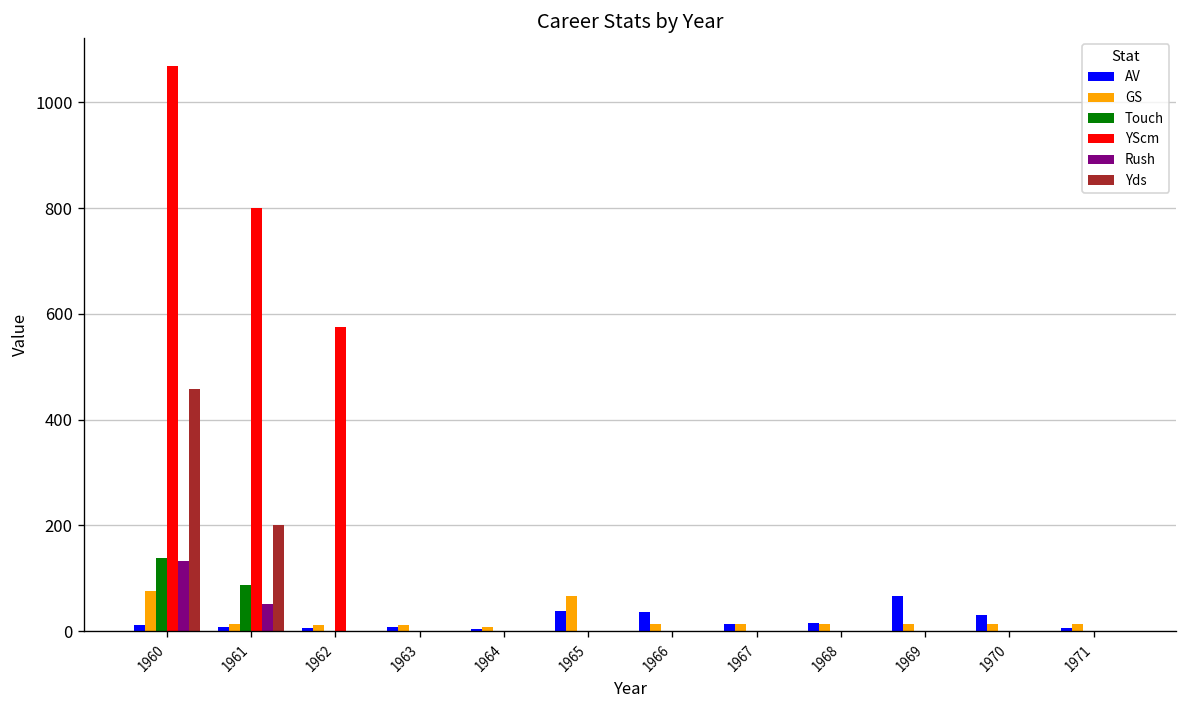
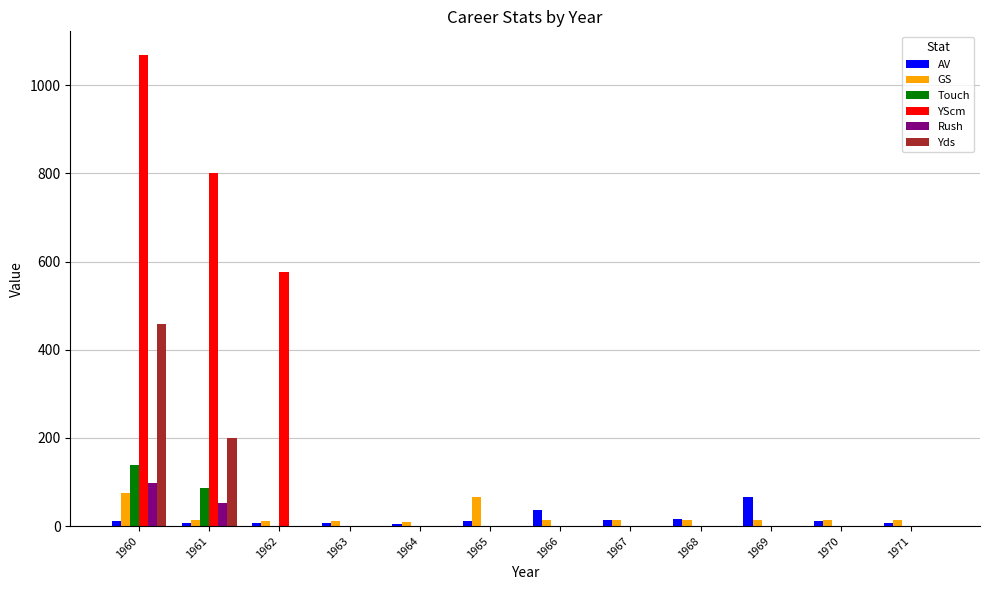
  {
    "AV": {
      "1960": 10,
      "1961": 10,
      "1962": 10,
      "1963": 10,
-     "1965": 40,
+     "1965": 10,
      "1966": 40,
      "1967": 10,
      "1968": 20,
      "1969": 70,
-     "1970": 30,
+     "1970": 10,
      "1971": 10
    },
    "GS": {
      "1960": 80,
      "1961": 10,
      "1962": 10,
      "1963": 10,
      "1964": 10,
      "1965": 70,
      "1966": 10,
      "1967": 10,
      "1968": 10,
      "1969": 10,
      "1970": 10,
      "1971": 10
    },
    "Touch": {
      "1960": 140,
      "1961": 90,
      "1963": 0,
      "1964": 0,
      "1965": 0,
      "1966": 0,
      "1967": 0,
      "1968": 0,
      "1969": 0,
      "1970": 0,
      "1971": 0
    },
    "YScm": {
      "1960": 1070,
      "1961": 800,
      "1962": 580,
      "1963": 0,
      "1964": 0,
      "1965": 0,
      "1966": 0,
      "1967": 0,
      "1968": 0,
      "1969": 0,
      "1970": 0,
      "1971": 0
    },
    "Rush": {
-     "1960": 130,
+     "1960": 100,
      "1961": 50,
      "1962": 0,
      "1963": 0,
      "1964": 0,
      "1965": 0,
      "1966": 0,
      "1967": 0,
      "1968": 0,
      "1969": 0,
      "1970": 0,
      "1971": 0
    },
    "Yds": {
      "1960": 460,
      "1961": 200,
      "1962": 0,
      "1963": 0,
      "1964": 0,
      "1965": 0,
      "1966": 0,
      "1967": 0,
      "1968": 0,
      "1969": 0,
      "1970": 0,
      "1971": 0
    }
  }
